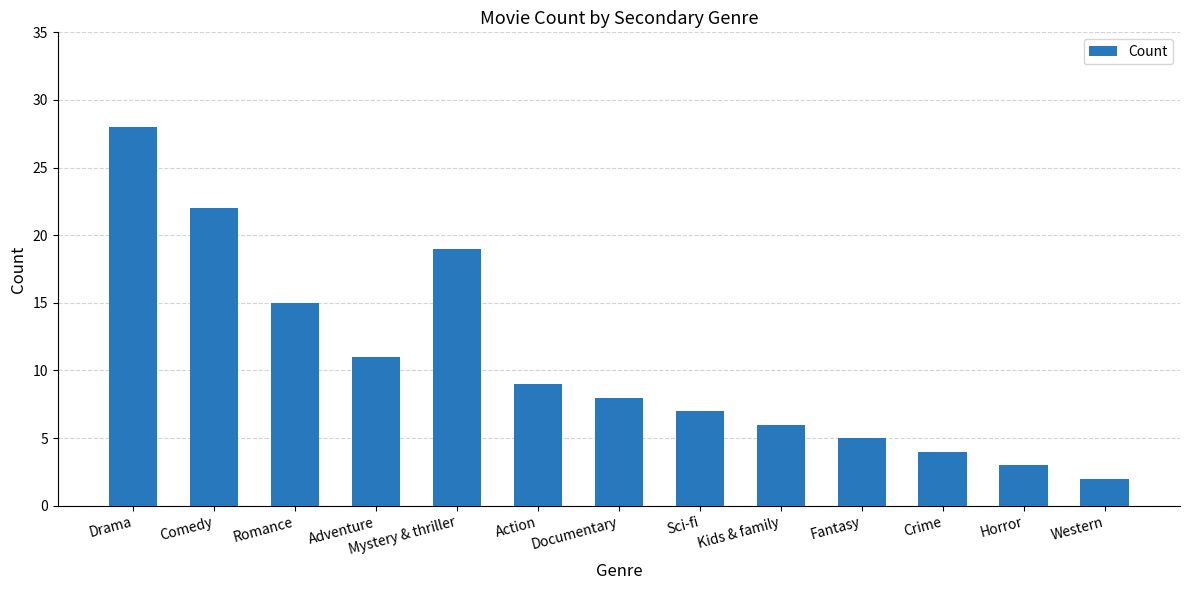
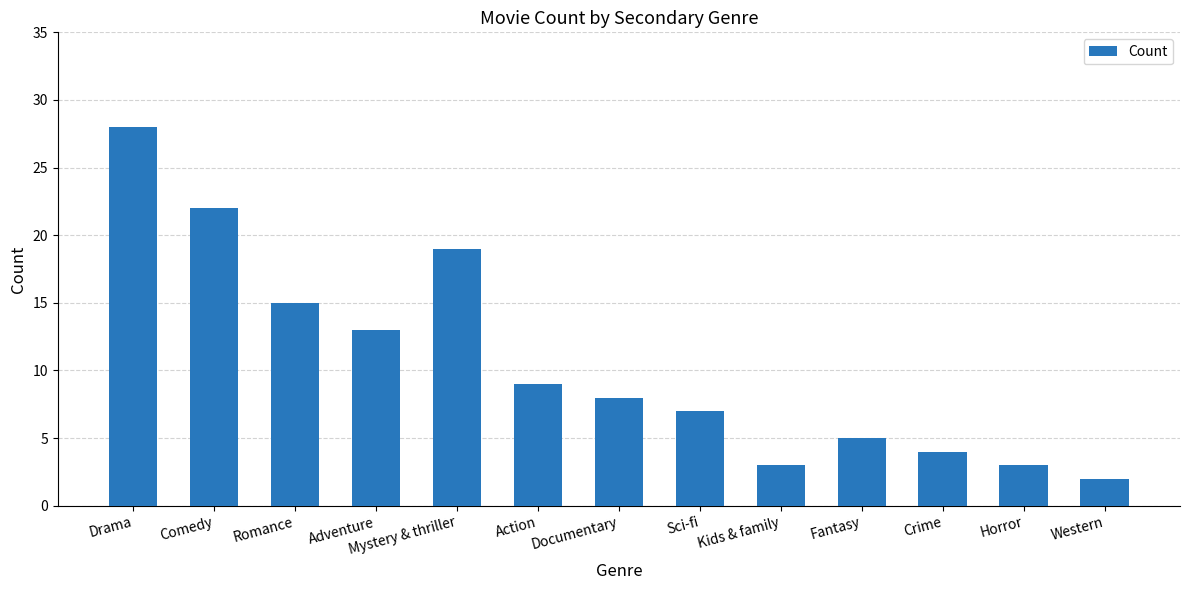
  {
    "Drama": 28,
    "Comedy": 22,
    "Romance": 15,
-   "Adventure": 11,
+   "Adventure": 13,
    "Mystery & thriller": 19,
    "Action": 9,
    "Documentary": 8,
    "Sci-fi": 7,
-   "Kids & family": 6,
+   "Kids & family": 3,
    "Fantasy": 5,
    "Crime": 4,
    "Horror": 3,
    "Western": 2
  }
